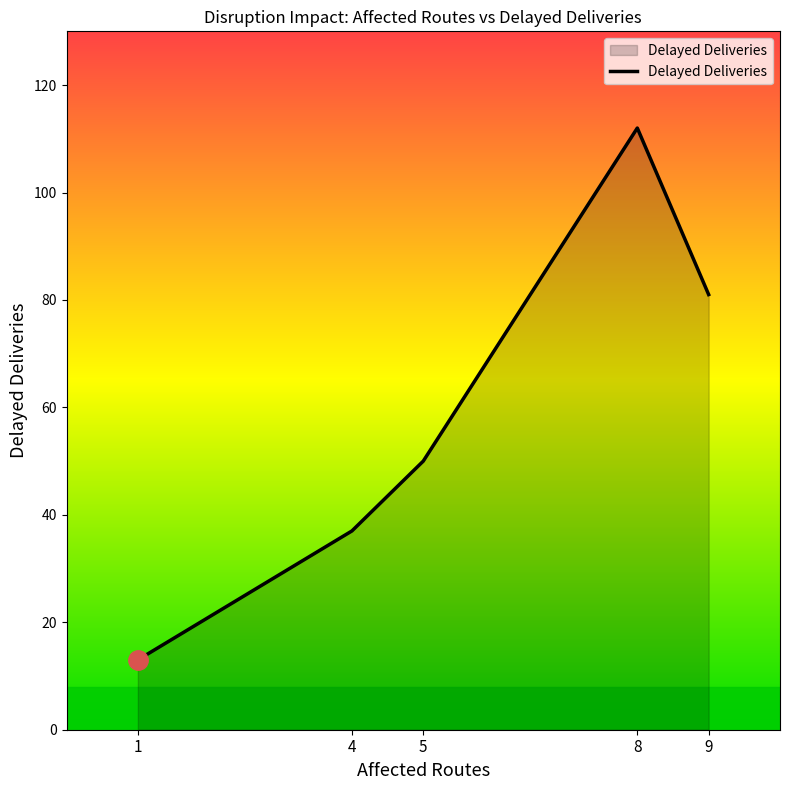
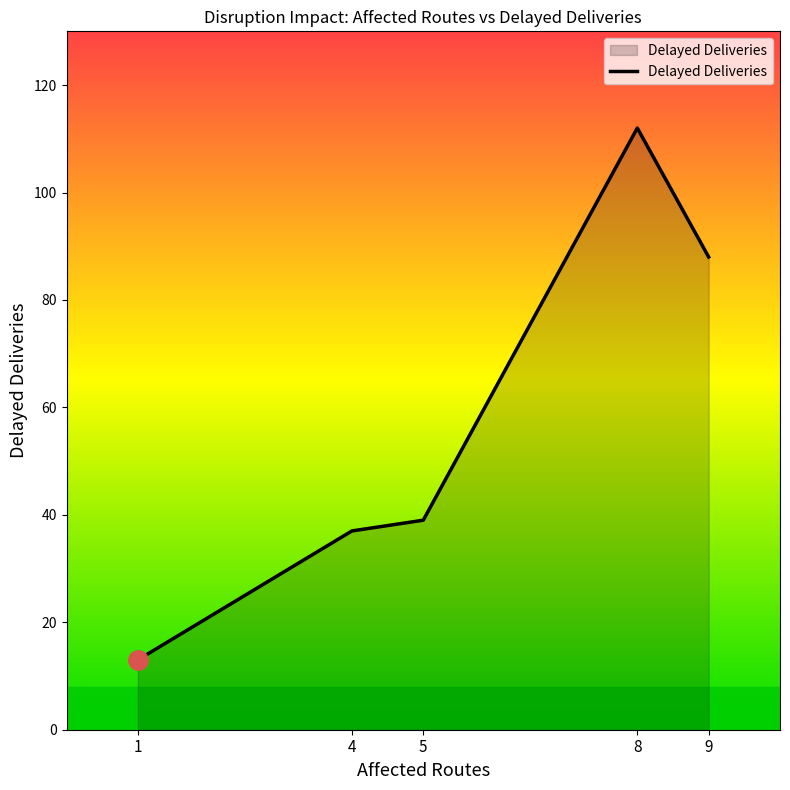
  {
    "Delayed Deliveries": {
      "4": 37,
-     "5": 50,
+     "5": 39,
      "8": 112,
-     "9": 81
+     "9": 88
    }
  }
